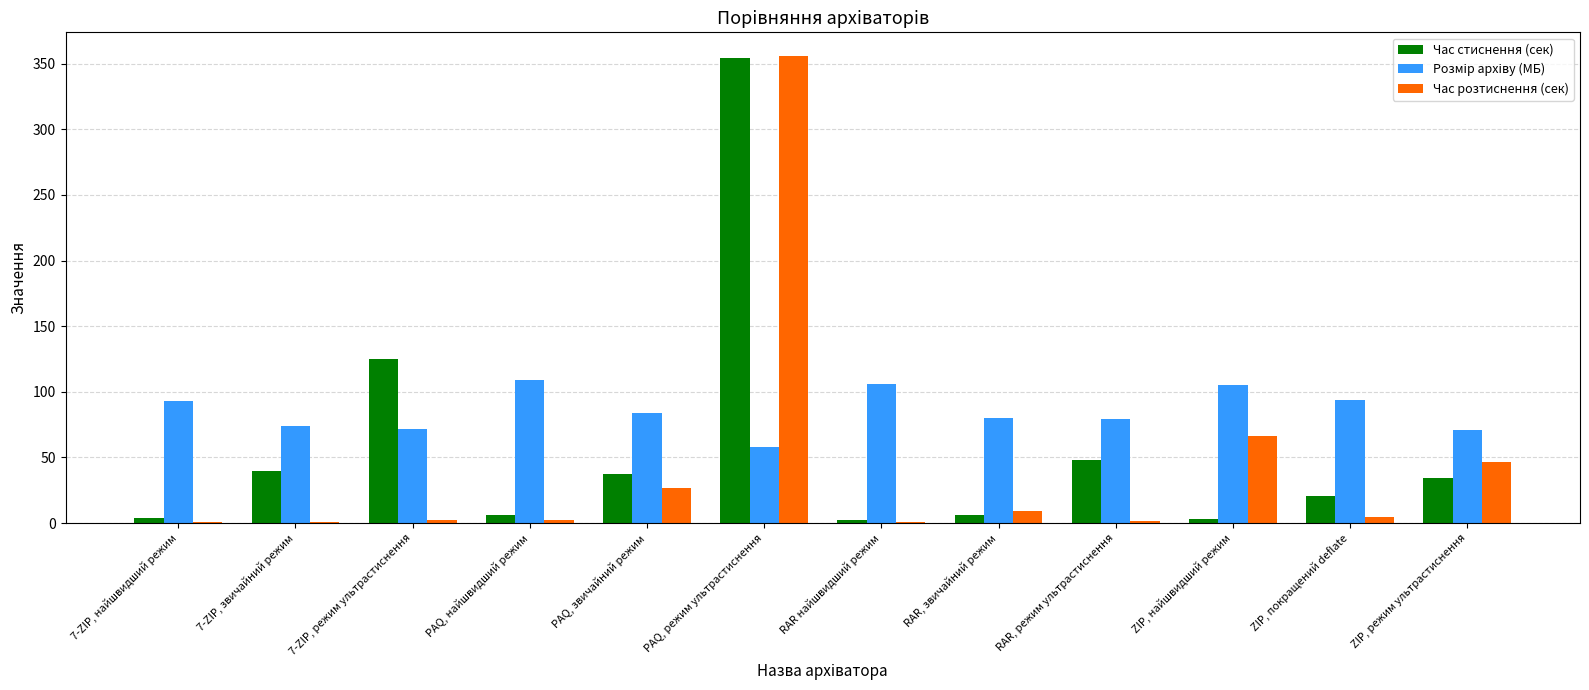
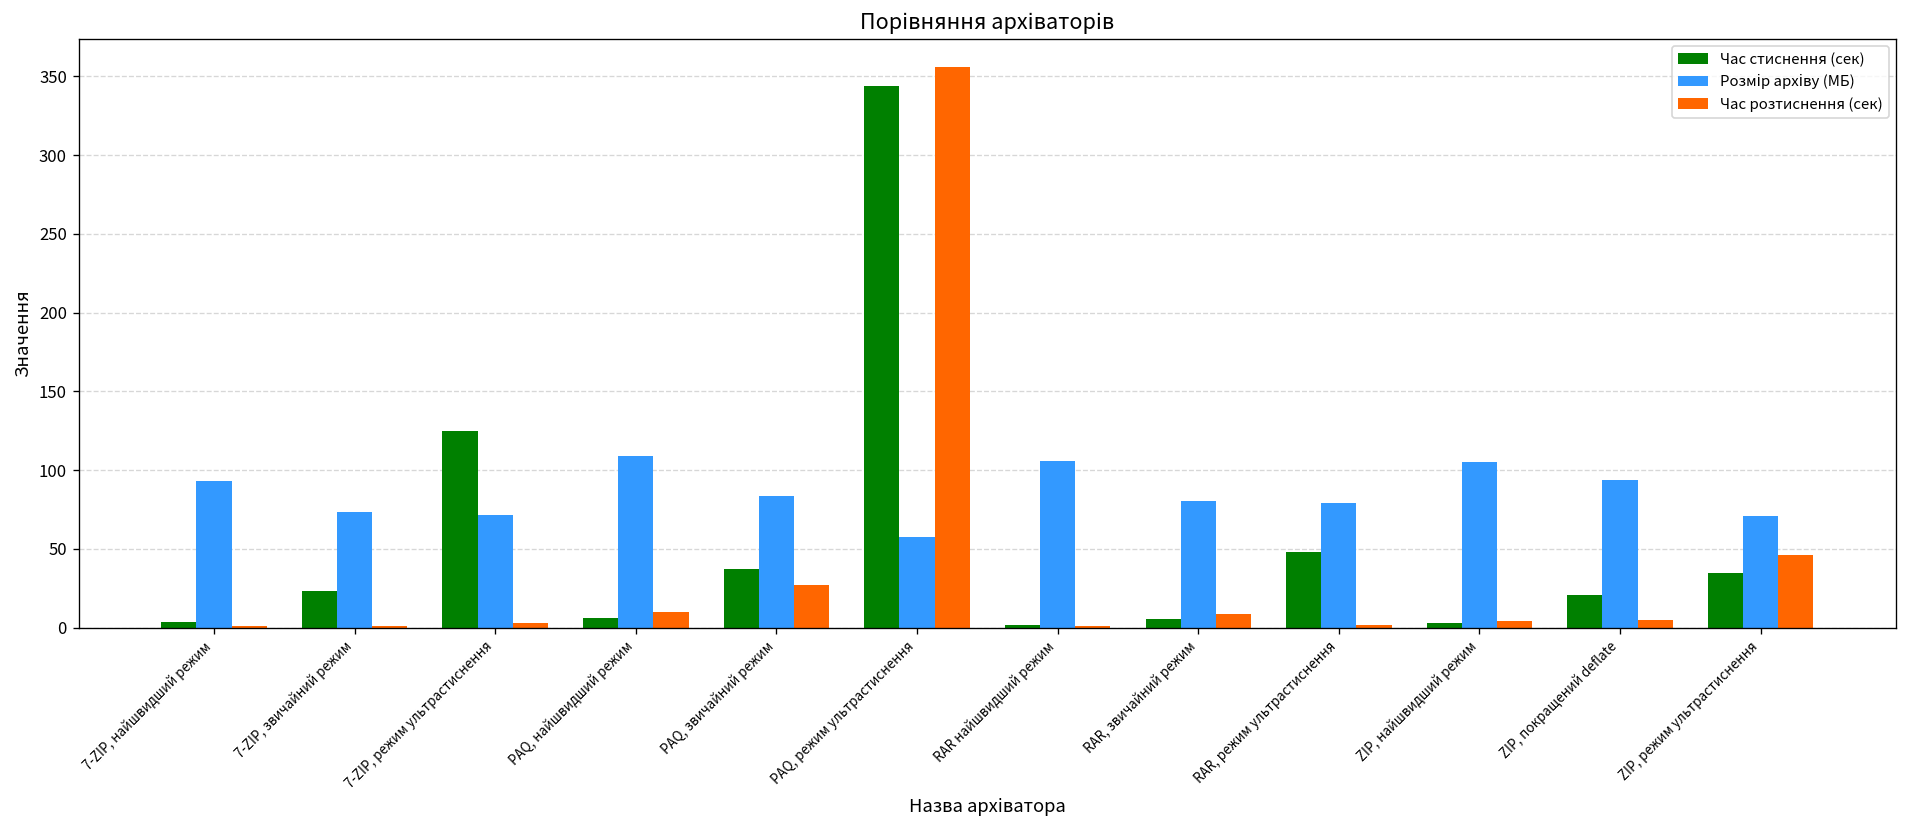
  {
    "Час стиснення (сек)": {
      "7-ZIP, найшвидший режим": 4,
-     "7-ZIP, звичайний режим": 40,
+     "7-ZIP, звичайний режим": 23,
      "7-ZIP, режим ультрастиснення": 125,
      "PAQ, найшвидший режим": 6,
      "PAQ, звичайний режим": 37,
-     "PAQ, режим ультрастиснення": 354,
+     "PAQ, режим ультрастиснення": 344,
      "RAR найшвидший режим": 2,
      "RAR, звичайний режим": 6,
      "RAR, режим ультрастиснення": 48,
      "ZIP, найшвидший режим": 3,
      "ZIP, покращений deflate": 21,
      "ZIP, режим ультрастиснення": 35
    },
    "Розмір архіву (МБ)": {
      "7-ZIP, найшвидший режим": 93,
      "7-ZIP, звичайний режим": 74,
      "7-ZIP, режим ультрастиснення": 71,
      "PAQ, найшвидший режим": 109,
      "PAQ, звичайний режим": 84,
      "PAQ, режим ультрастиснення": 58,
      "RAR найшвидший режим": 106,
      "RAR, звичайний режим": 80,
      "RAR, режим ультрастиснення": 79,
      "ZIP, найшвидший режим": 105,
      "ZIP, покращений deflate": 94,
      "ZIP, режим ультрастиснення": 71
    },
    "Час розтиснення (сек)": {
      "7-ZIP, режим ультрастиснення": 3,
-     "PAQ, найшвидший режим": 2,
+     "PAQ, найшвидший режим": 10,
      "PAQ, звичайний режим": 27,
      "PAQ, режим ультрастиснення": 356,
      "RAR, звичайний режим": 9,
-     "ZIP, найшвидший режим": 67,
+     "ZIP, найшвидший режим": 5,
      "ZIP, покращений deflate": 5,
      "ZIP, режим ультрастиснення": 46
    }
  }
